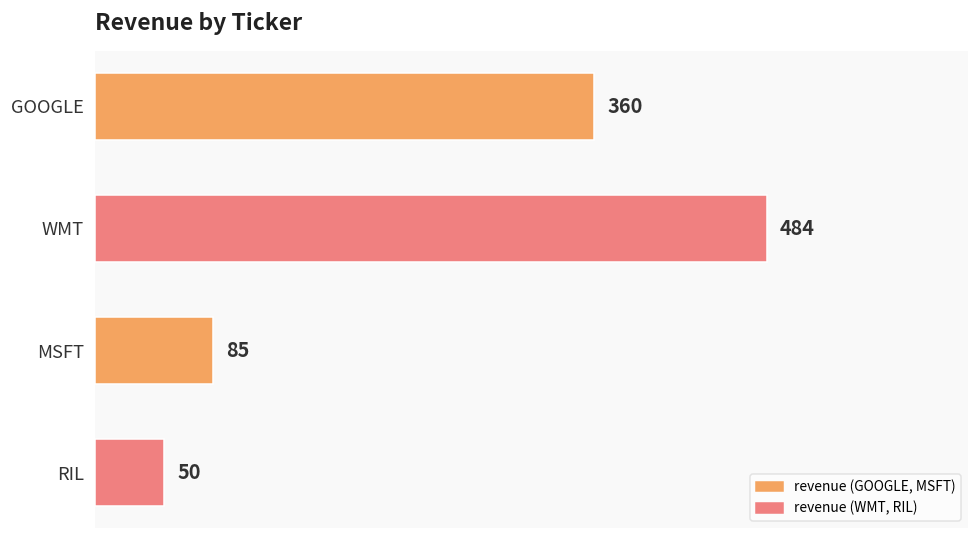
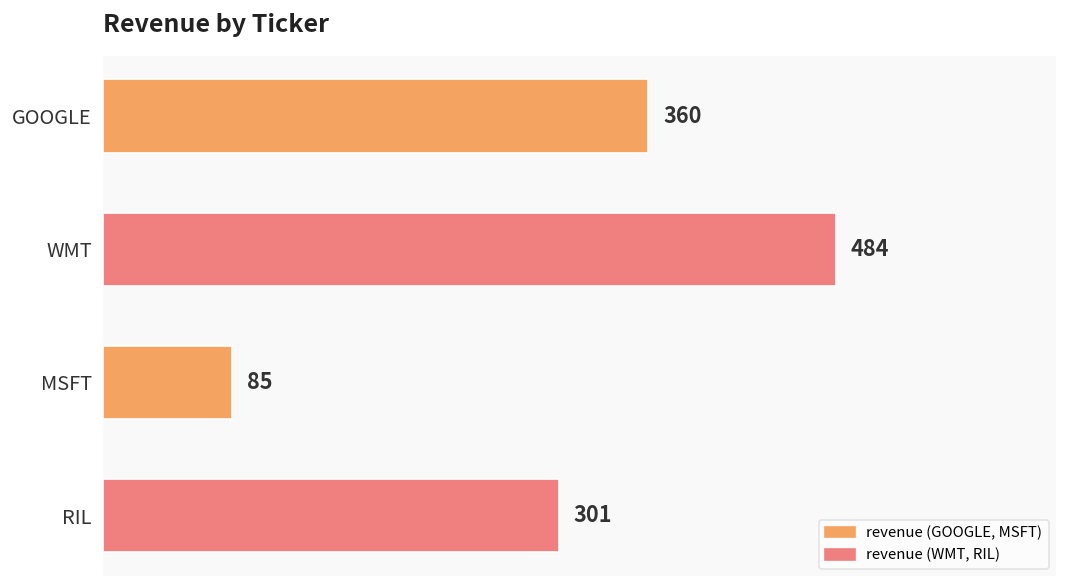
  {
    "GOOGLE": 360,
    "WMT": 484,
    "MSFT": 85,
-   "RIL": 50
+   "RIL": 301
  }
